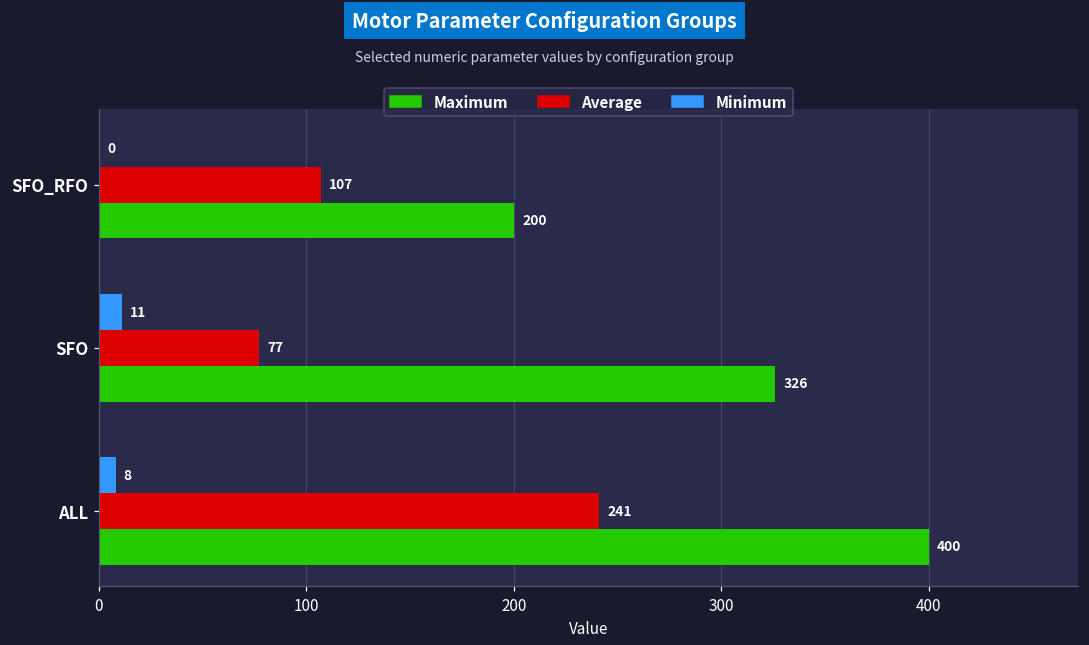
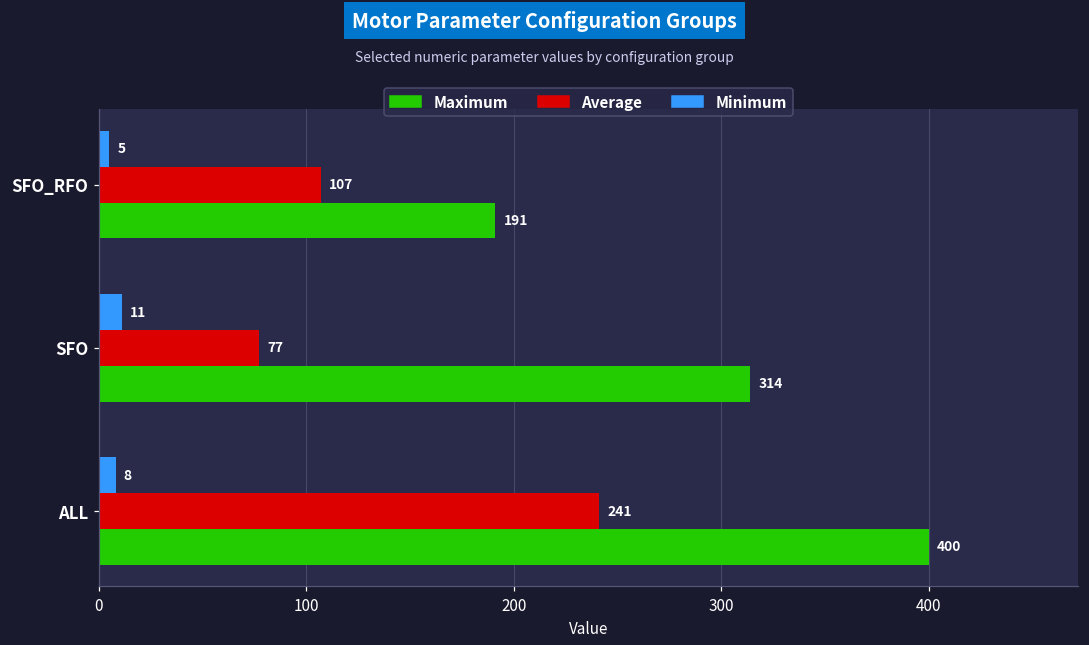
  {
    "Maximum": {
-     "SFO_RFO": 200,
-     "SFO": 326,
+     "SFO_RFO": 191,
+     "SFO": 314,
      "ALL": 400
    },
    "Average": {
      "SFO_RFO": 107,
      "SFO": 77,
      "ALL": 241
    },
    "Minimum": {
-     "SFO_RFO": 0,
+     "SFO_RFO": 5,
      "SFO": 11,
      "ALL": 8
    }
  }
